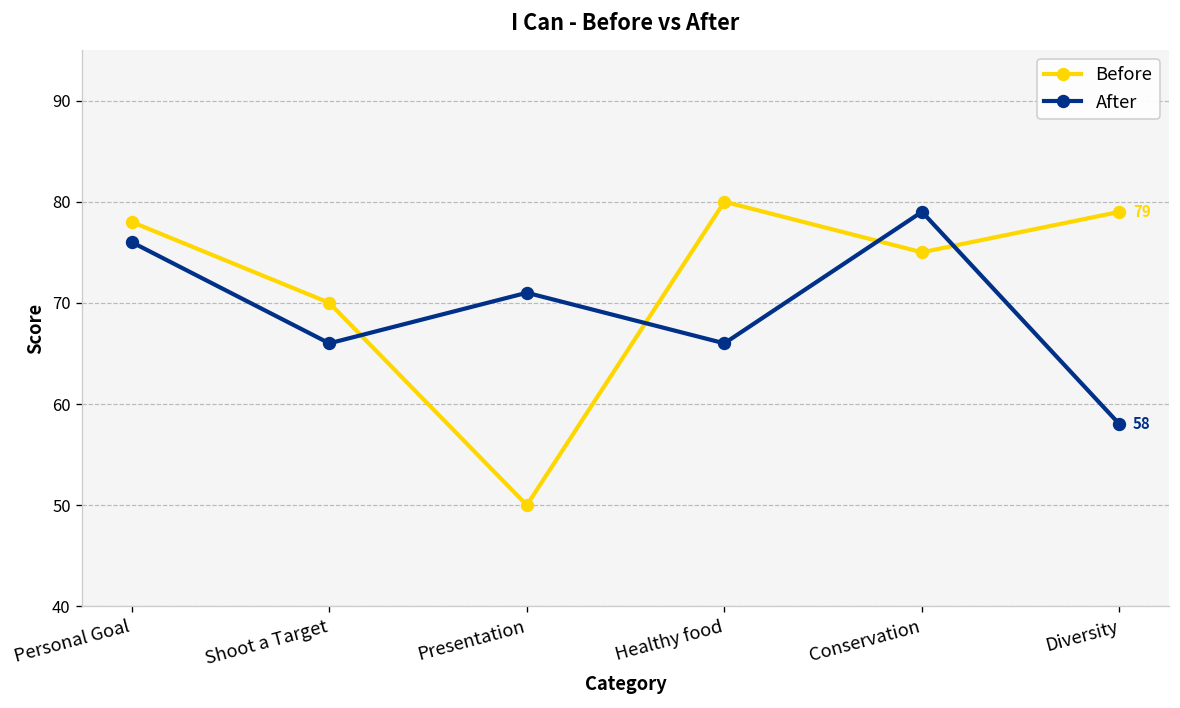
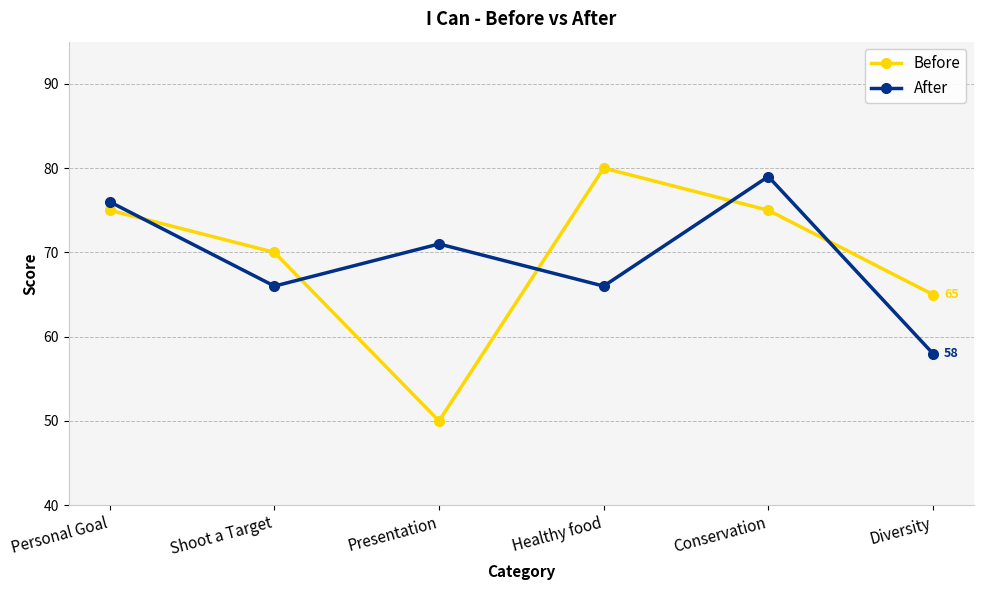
  {
    "Before": {
-     "Personal Goal": 78,
-     "Diversity": 79
+     "Personal Goal": 75,
+     "Diversity": 65
    },
    "After": {
      "Diversity": 58
    }
  }
